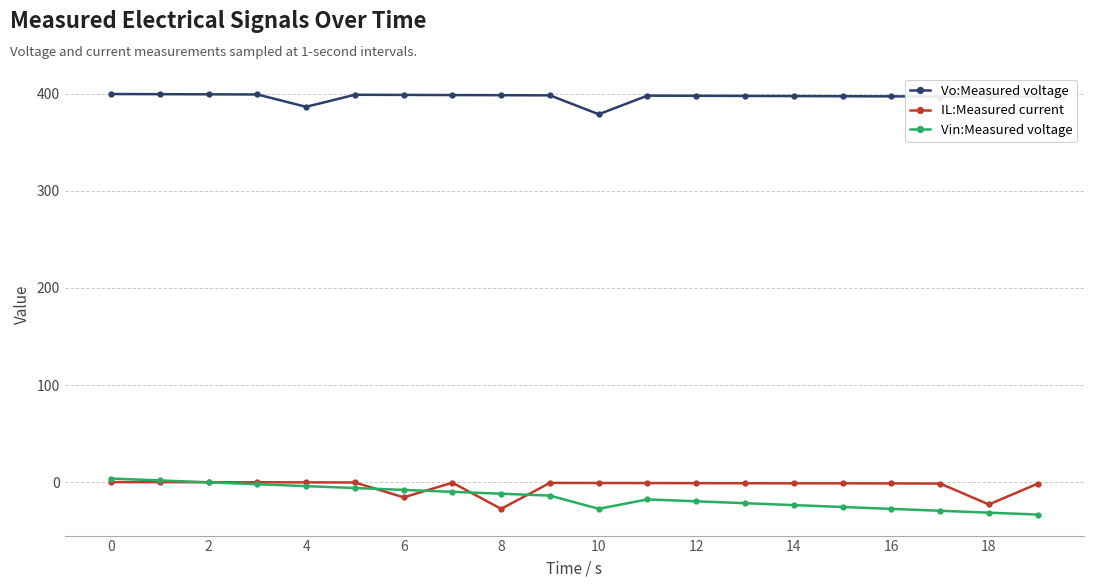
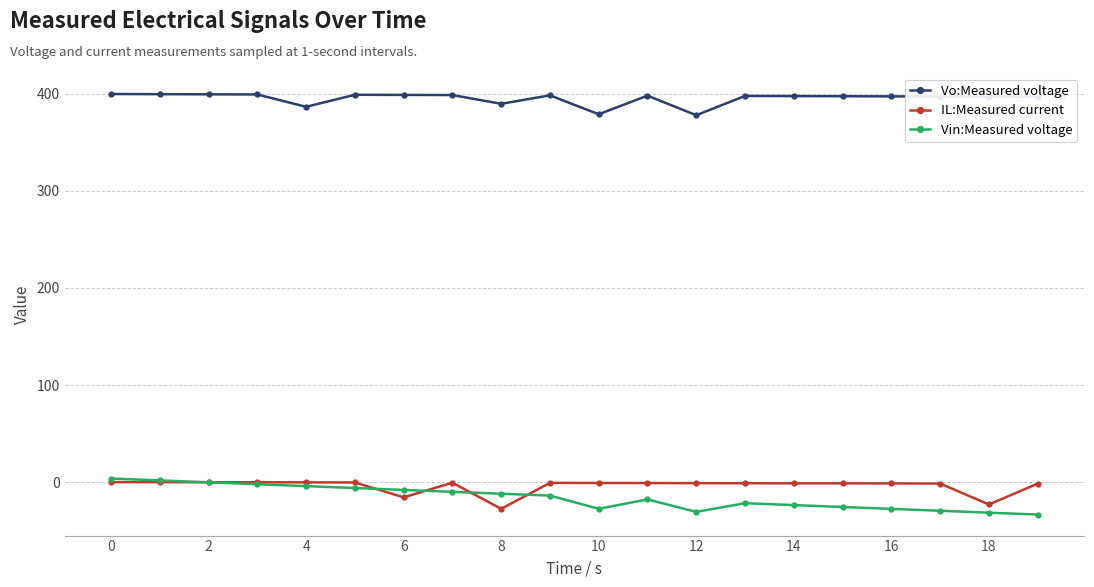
  {
    "Vo:Measured voltage": {
      "0": 400,
      "2": 400,
      "4": 390,
      "6": 400,
-     "8": 400,
+     "8": 390,
      "10": 380,
-     "12": 400,
+     "12": 380,
      "14": 400,
      "16": 400
    },
    "IL:Measured current": {
      "0": 0,
      "4": 0,
      "6": -20,
      "8": -30,
      "10": 0,
      "12": 0,
      "14": 0,
      "16": 0,
      "18": -20
    },
    "Vin:Measured voltage": {
      "0": 0,
      "4": 0,
      "6": -10,
      "8": -10,
      "10": -30,
-     "12": -20,
+     "12": -30,
      "14": -20,
      "16": -30,
      "18": -30
    }
  }
